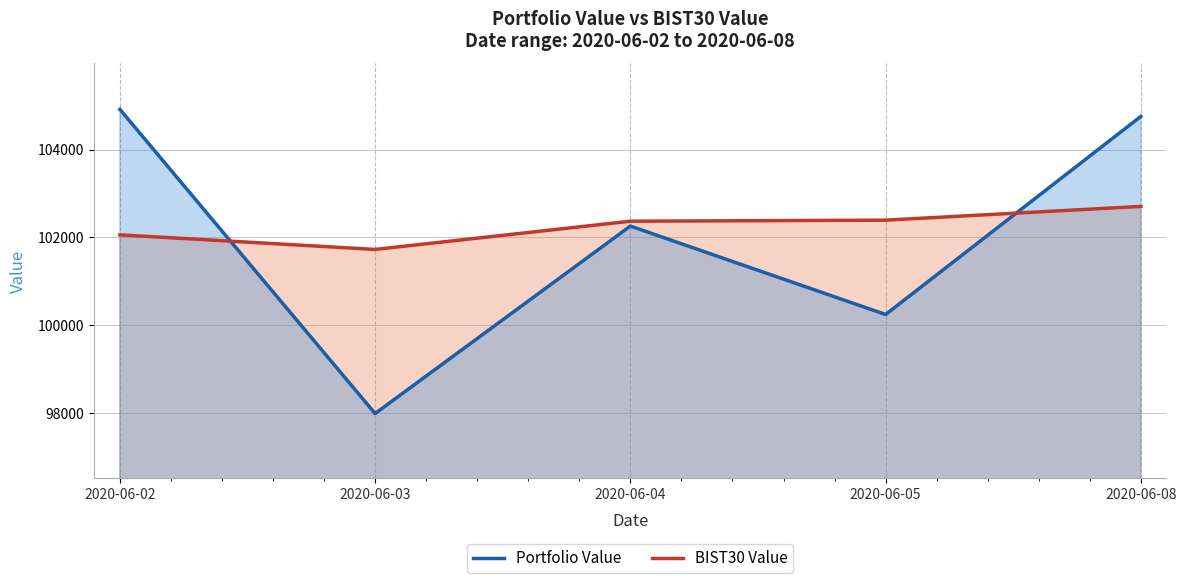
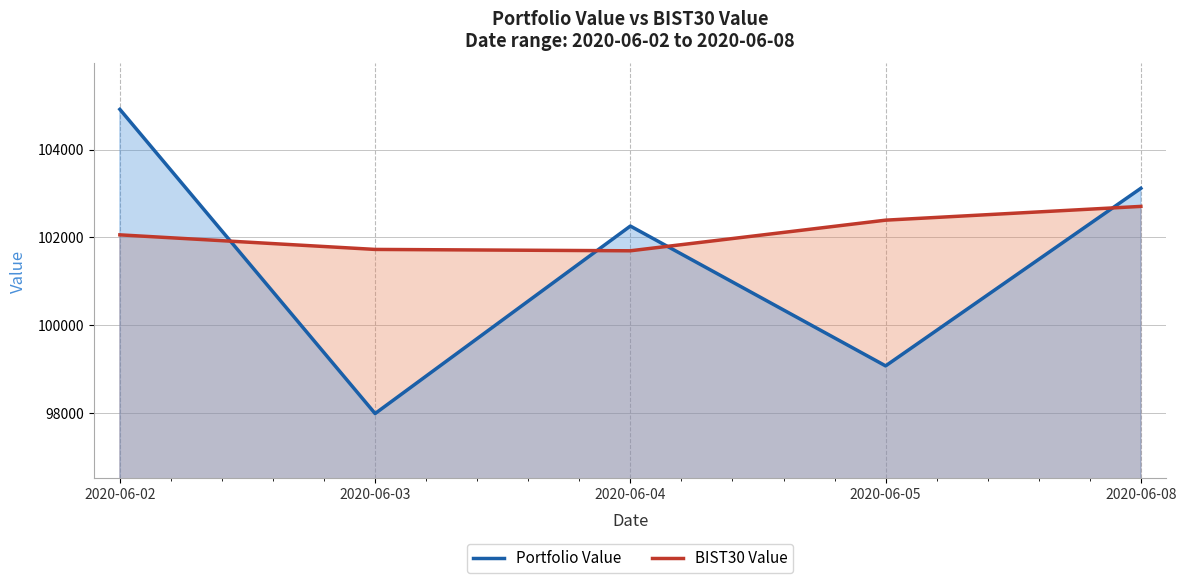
  {
    "Portfolio Value": {
      "2020-06-02": 104900,
      "2020-06-03": 98000,
      "2020-06-04": 102300,
-     "2020-06-05": 100200,
-     "2020-06-08": 104800
+     "2020-06-05": 99100,
+     "2020-06-08": 103100
    },
    "BIST30 Value": {
      "2020-06-02": 102100,
      "2020-06-03": 101700,
-     "2020-06-04": 102400,
+     "2020-06-04": 101700,
      "2020-06-05": 102400,
      "2020-06-08": 102700
    }
  }
